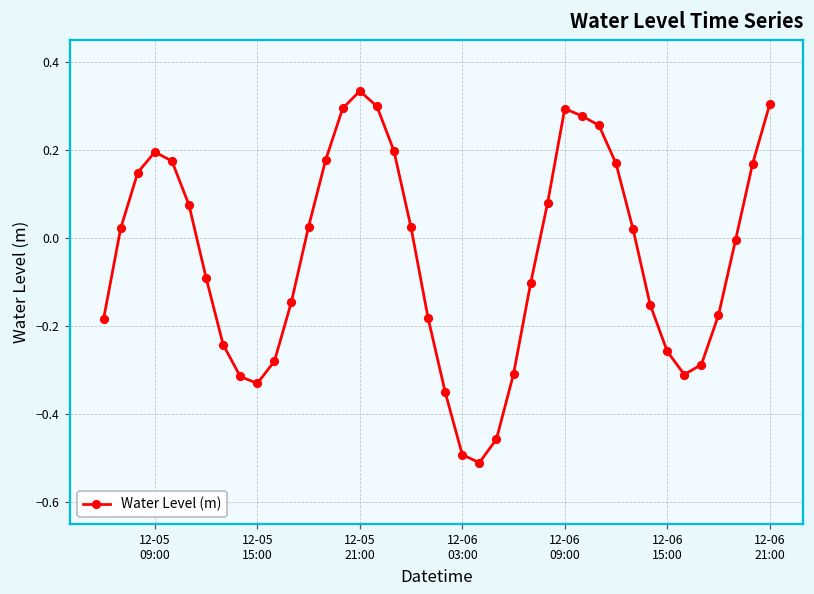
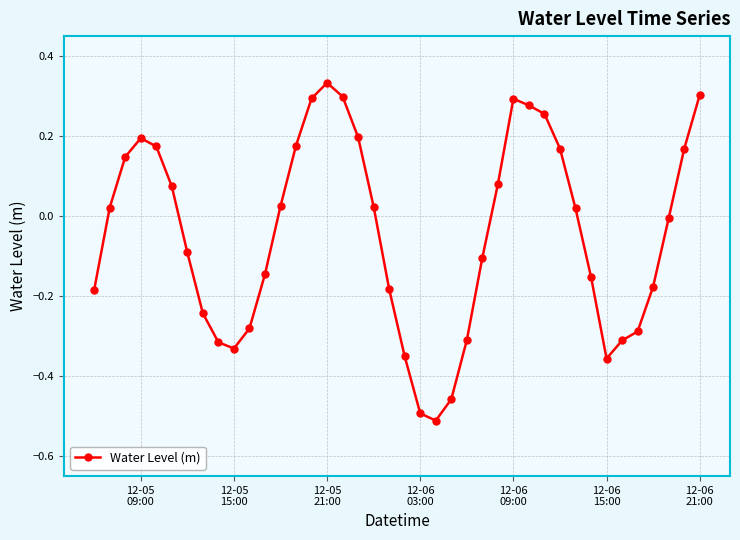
  {
    "12-05 09:00": 0.19,
    "12-05 15:00": -0.33,
    "12-05 21:00": 0.33,
    "12-06 03:00": -0.49,
    "12-06 09:00": 0.29,
-   "12-06 15:00": -0.26,
+   "12-06 15:00": -0.36,
    "12-06 21:00": 0.30
  }
